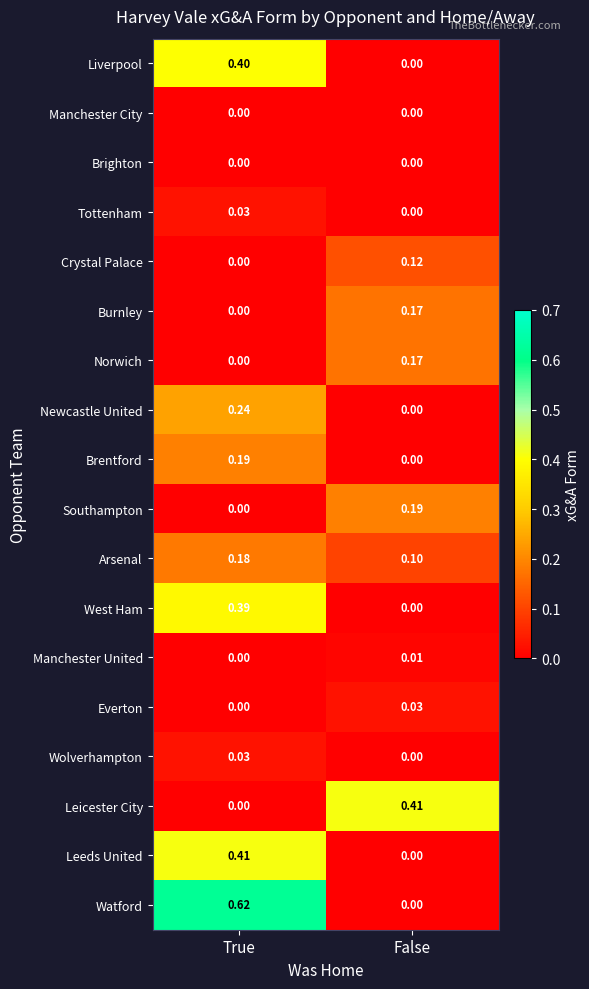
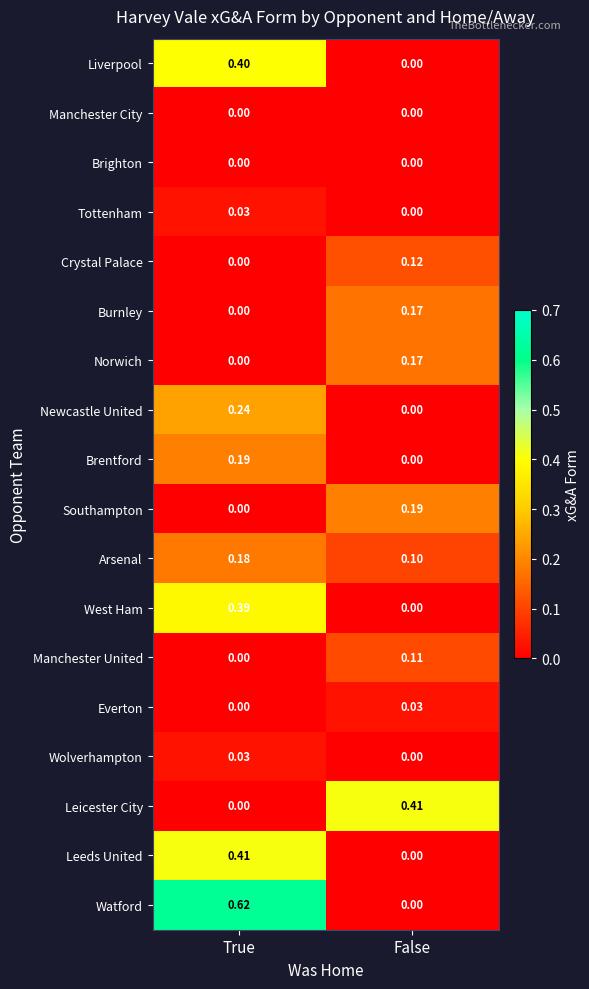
  {
    "Liverpool": {
      "True": 0.40,
      "False": 0.00
    },
    "Manchester City": {
      "True": 0.00,
      "False": 0.00
    },
    "Brighton": {
      "True": 0.00,
      "False": 0.00
    },
    "Tottenham": {
      "True": 0.03,
      "False": 0.00
    },
    "Crystal Palace": {
      "True": 0.00,
      "False": 0.12
    },
    "Burnley": {
      "True": 0.00,
      "False": 0.17
    },
    "Norwich": {
      "True": 0.00,
      "False": 0.17
    },
    "Newcastle United": {
      "True": 0.24,
      "False": 0.00
    },
    "Brentford": {
      "True": 0.19,
      "False": 0.00
    },
    "Southampton": {
      "True": 0.00,
      "False": 0.19
    },
    "Arsenal": {
      "True": 0.18,
      "False": 0.10
    },
    "West Ham": {
      "True": 0.39,
      "False": 0.00
    },
    "Manchester United": {
      "True": 0.00,
-     "False": 0.01
+     "False": 0.11
    },
    "Everton": {
      "True": 0.00,
      "False": 0.03
    },
    "Wolverhampton": {
      "True": 0.03,
      "False": 0.00
    },
    "Leicester City": {
      "True": 0.00,
      "False": 0.41
    },
    "Leeds United": {
      "True": 0.41,
      "False": 0.00
    },
    "Watford": {
      "True": 0.62,
      "False": 0.00
    }
  }
